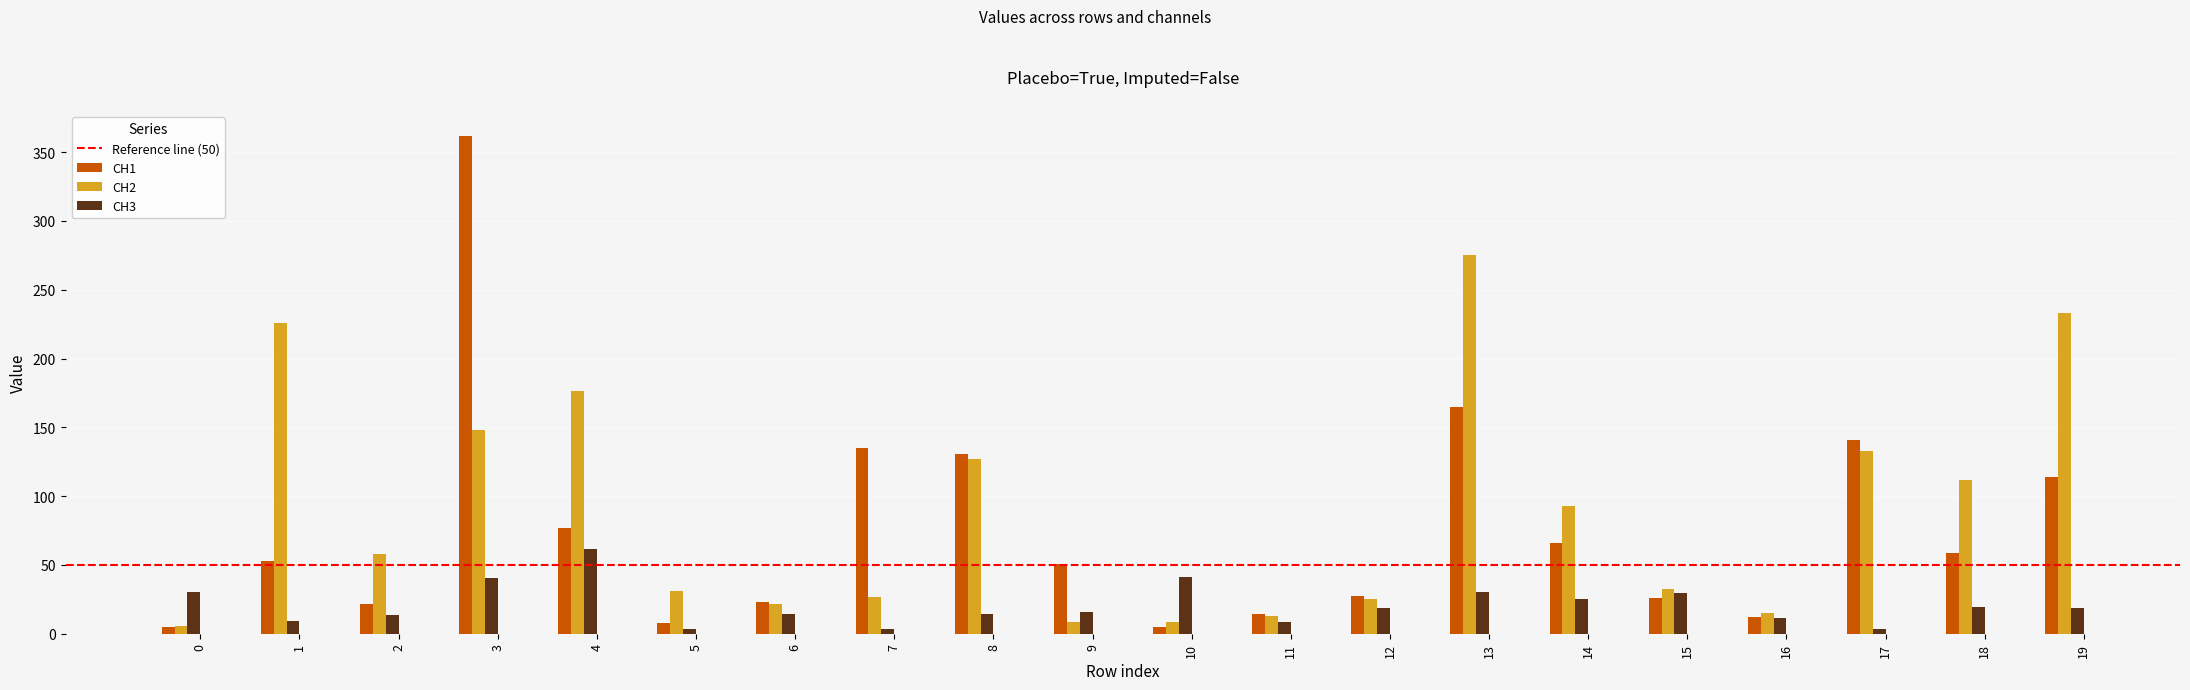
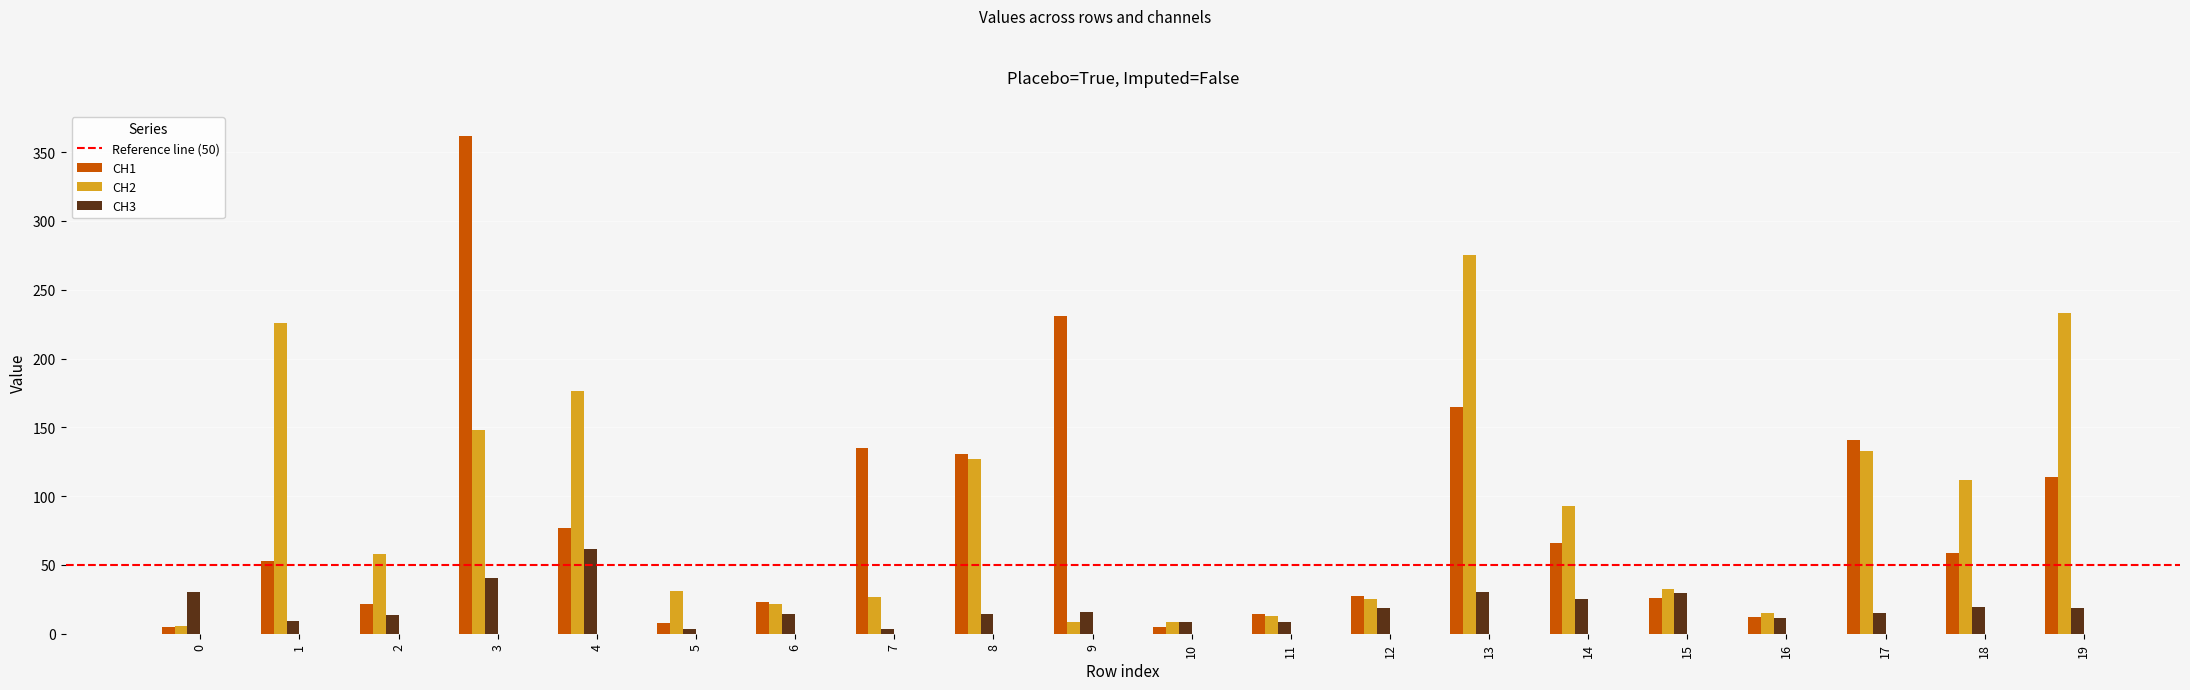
  {
    "CH1": {
      "0": 5,
      "1": 53,
      "2": 22,
      "3": 362,
      "4": 77,
      "5": 8,
      "6": 23,
      "7": 135,
      "8": 131,
-     "9": 51,
+     "9": 231,
      "10": 5,
      "11": 15,
      "12": 28,
      "13": 165,
      "14": 66,
      "15": 26,
      "16": 12,
      "17": 141,
      "18": 58,
      "19": 114
    },
    "CH2": {
      "0": 6,
      "1": 226,
      "2": 58,
      "3": 148,
      "4": 177,
      "5": 31,
      "6": 22,
      "7": 27,
      "8": 127,
      "9": 9,
      "10": 9,
      "11": 13,
      "12": 25,
      "13": 275,
      "14": 93,
      "15": 33,
      "16": 15,
      "17": 133,
      "18": 112,
      "19": 233
    },
    "CH3": {
      "0": 31,
      "1": 9,
      "2": 14,
      "3": 41,
      "4": 62,
      "5": 3,
      "6": 15,
      "7": 3,
      "8": 14,
      "9": 15,
-     "10": 41,
+     "10": 8,
      "11": 8,
      "12": 19,
      "13": 30,
      "14": 25,
      "15": 29,
      "16": 11,
-     "17": 3,
+     "17": 15,
      "18": 19,
      "19": 19
    }
  }
